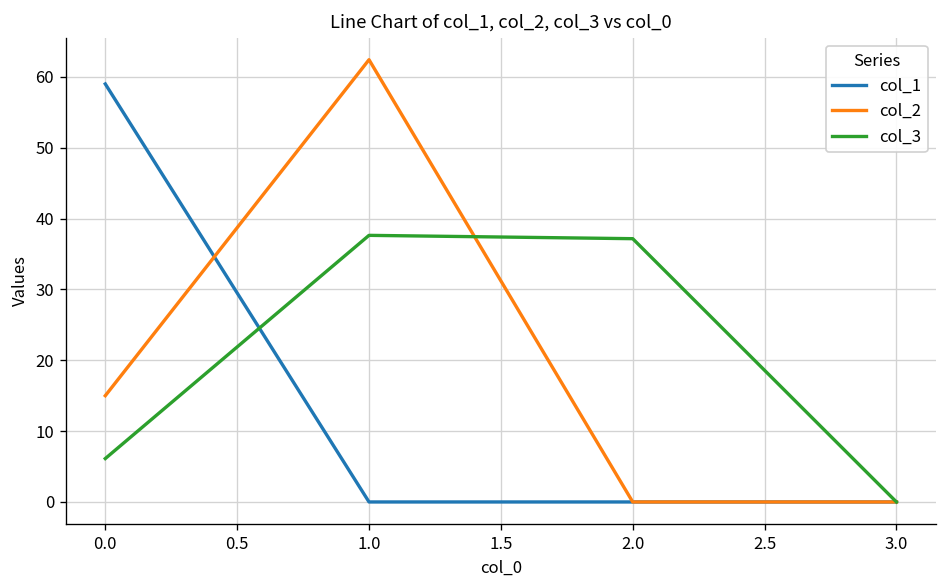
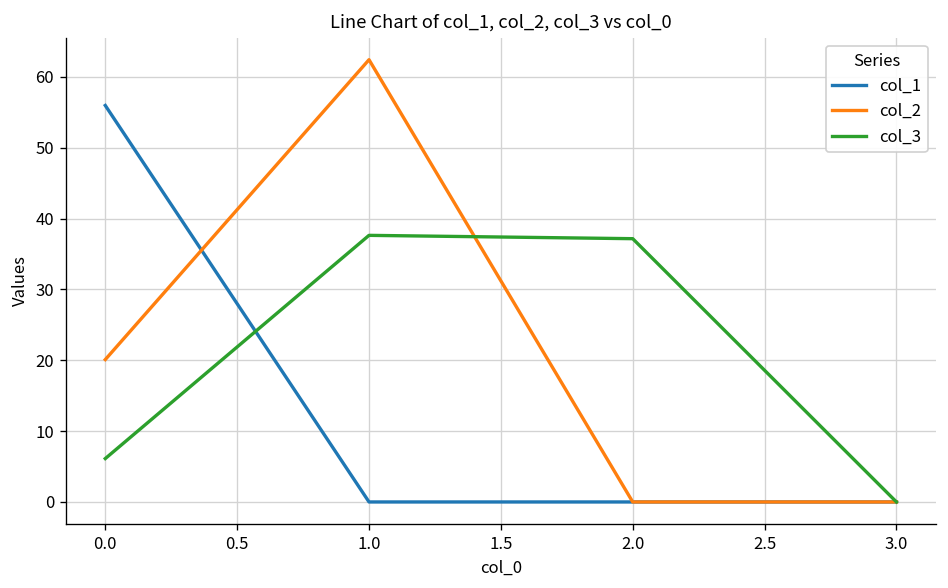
  {
    "col_1": {
-     "0.0": 59,
+     "0.0": 56,
      "1.0": 0
    },
    "col_2": {
-     "0.0": 15,
+     "0.0": 20,
      "1.0": 62
    },
    "col_3": {
      "0.0": 6,
      "1.0": 38,
      "2.0": 37
    }
  }
